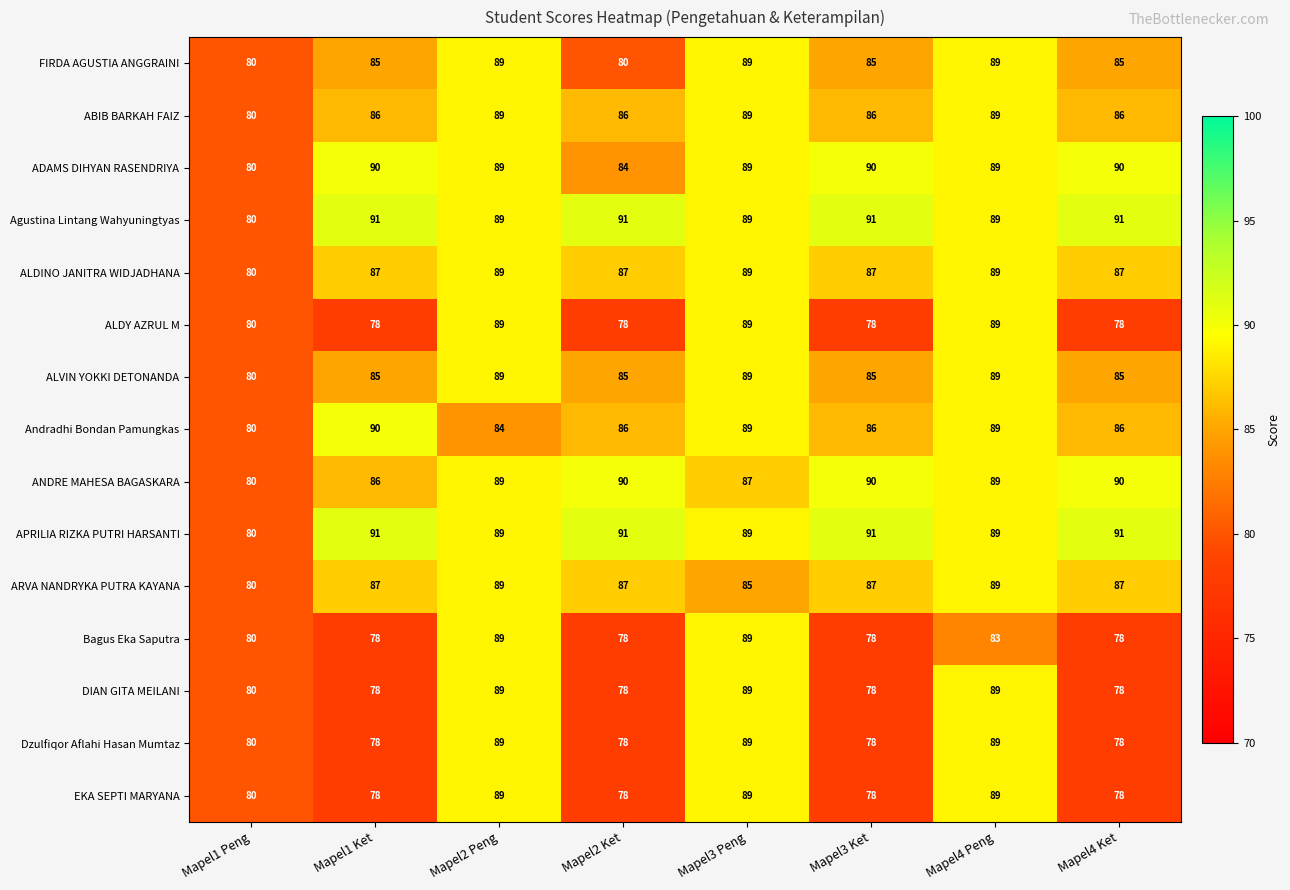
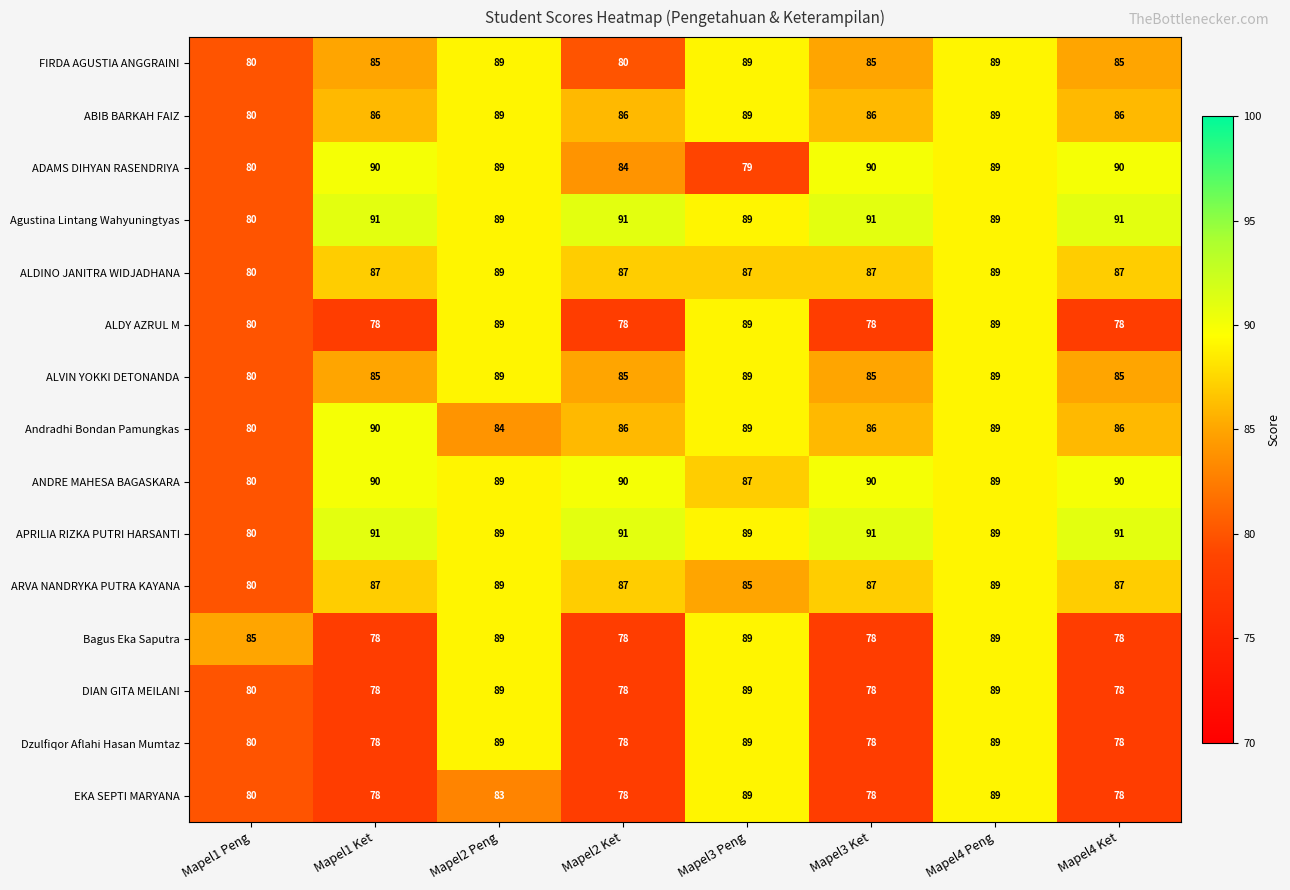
  {
    "FIRDA AGUSTIA ANGGRAINI": {
      "Mapel1 Peng": 80,
      "Mapel1 Ket": 85,
      "Mapel2 Peng": 89,
      "Mapel2 Ket": 80,
      "Mapel3 Peng": 89,
      "Mapel3 Ket": 85,
      "Mapel4 Peng": 89,
      "Mapel4 Ket": 85
    },
    "ABIB BARKAH FAIZ": {
      "Mapel1 Peng": 80,
      "Mapel1 Ket": 86,
      "Mapel2 Peng": 89,
      "Mapel2 Ket": 86,
      "Mapel3 Peng": 89,
      "Mapel3 Ket": 86,
      "Mapel4 Peng": 89,
      "Mapel4 Ket": 86
    },
    "ADAMS DIHYAN RASENDRIYA": {
      "Mapel1 Peng": 80,
      "Mapel1 Ket": 90,
      "Mapel2 Peng": 89,
      "Mapel2 Ket": 84,
-     "Mapel3 Peng": 89,
+     "Mapel3 Peng": 79,
      "Mapel3 Ket": 90,
      "Mapel4 Peng": 89,
      "Mapel4 Ket": 90
    },
    "Agustina Lintang Wahyuningtyas": {
      "Mapel1 Peng": 80,
      "Mapel1 Ket": 91,
      "Mapel2 Peng": 89,
      "Mapel2 Ket": 91,
      "Mapel3 Peng": 89,
      "Mapel3 Ket": 91,
      "Mapel4 Peng": 89,
      "Mapel4 Ket": 91
    },
    "ALDINO JANITRA WIDJADHANA": {
      "Mapel1 Peng": 80,
      "Mapel1 Ket": 87,
      "Mapel2 Peng": 89,
      "Mapel2 Ket": 87,
-     "Mapel3 Peng": 89,
+     "Mapel3 Peng": 87,
      "Mapel3 Ket": 87,
      "Mapel4 Peng": 89,
      "Mapel4 Ket": 87
    },
    "ALDY AZRUL M": {
      "Mapel1 Peng": 80,
      "Mapel1 Ket": 78,
      "Mapel2 Peng": 89,
      "Mapel2 Ket": 78,
      "Mapel3 Peng": 89,
      "Mapel3 Ket": 78,
      "Mapel4 Peng": 89,
      "Mapel4 Ket": 78
    },
    "ALVIN YOKKI DETONANDA": {
      "Mapel1 Peng": 80,
      "Mapel1 Ket": 85,
      "Mapel2 Peng": 89,
      "Mapel2 Ket": 85,
      "Mapel3 Peng": 89,
      "Mapel3 Ket": 85,
      "Mapel4 Peng": 89,
      "Mapel4 Ket": 85
    },
    "Andradhi Bondan Pamungkas": {
      "Mapel1 Peng": 80,
      "Mapel1 Ket": 90,
      "Mapel2 Peng": 84,
      "Mapel2 Ket": 86,
      "Mapel3 Peng": 89,
      "Mapel3 Ket": 86,
      "Mapel4 Peng": 89,
      "Mapel4 Ket": 86
    },
    "ANDRE MAHESA BAGASKARA": {
      "Mapel1 Peng": 80,
-     "Mapel1 Ket": 86,
+     "Mapel1 Ket": 90,
      "Mapel2 Peng": 89,
      "Mapel2 Ket": 90,
      "Mapel3 Peng": 87,
      "Mapel3 Ket": 90,
      "Mapel4 Peng": 89,
      "Mapel4 Ket": 90
    },
    "APRILIA RIZKA PUTRI HARSANTI": {
      "Mapel1 Peng": 80,
      "Mapel1 Ket": 91,
      "Mapel2 Peng": 89,
      "Mapel2 Ket": 91,
      "Mapel3 Peng": 89,
      "Mapel3 Ket": 91,
      "Mapel4 Peng": 89,
      "Mapel4 Ket": 91
    },
    "ARVA NANDRYKA PUTRA KAYANA": {
      "Mapel1 Peng": 80,
      "Mapel1 Ket": 87,
      "Mapel2 Peng": 89,
      "Mapel2 Ket": 87,
      "Mapel3 Peng": 85,
      "Mapel3 Ket": 87,
      "Mapel4 Peng": 89,
      "Mapel4 Ket": 87
    },
    "Bagus Eka Saputra": {
-     "Mapel1 Peng": 80,
+     "Mapel1 Peng": 85,
      "Mapel1 Ket": 78,
      "Mapel2 Peng": 89,
      "Mapel2 Ket": 78,
      "Mapel3 Peng": 89,
      "Mapel3 Ket": 78,
-     "Mapel4 Peng": 83,
+     "Mapel4 Peng": 89,
      "Mapel4 Ket": 78
    },
    "DIAN GITA MEILANI": {
      "Mapel1 Peng": 80,
      "Mapel1 Ket": 78,
      "Mapel2 Peng": 89,
      "Mapel2 Ket": 78,
      "Mapel3 Peng": 89,
      "Mapel3 Ket": 78,
      "Mapel4 Peng": 89,
      "Mapel4 Ket": 78
    },
    "Dzulfiqor Aflahi Hasan Mumtaz": {
      "Mapel1 Peng": 80,
      "Mapel1 Ket": 78,
      "Mapel2 Peng": 89,
      "Mapel2 Ket": 78,
      "Mapel3 Peng": 89,
      "Mapel3 Ket": 78,
      "Mapel4 Peng": 89,
      "Mapel4 Ket": 78
    },
    "EKA SEPTI MARYANA": {
      "Mapel1 Peng": 80,
      "Mapel1 Ket": 78,
-     "Mapel2 Peng": 89,
+     "Mapel2 Peng": 83,
      "Mapel2 Ket": 78,
      "Mapel3 Peng": 89,
      "Mapel3 Ket": 78,
      "Mapel4 Peng": 89,
      "Mapel4 Ket": 78
    }
  }
